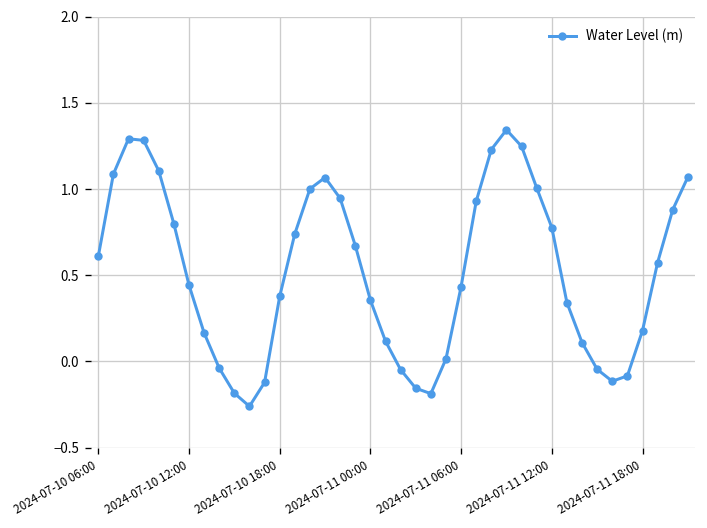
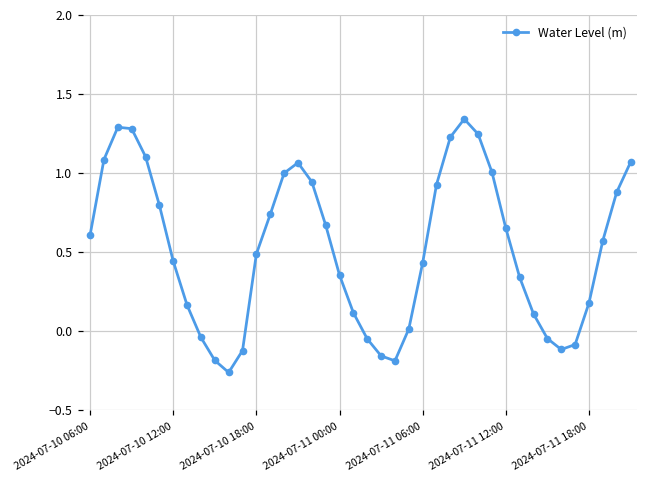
  {
    "2024-07-10 06:00": 0.61,
    "2024-07-10 12:00": 0.44,
-   "2024-07-10 18:00": 0.38,
+   "2024-07-10 18:00": 0.49,
    "2024-07-11 00:00": 0.36,
    "2024-07-11 06:00": 0.43,
-   "2024-07-11 12:00": 0.78,
+   "2024-07-11 12:00": 0.65,
    "2024-07-11 18:00": 0.18
  }
